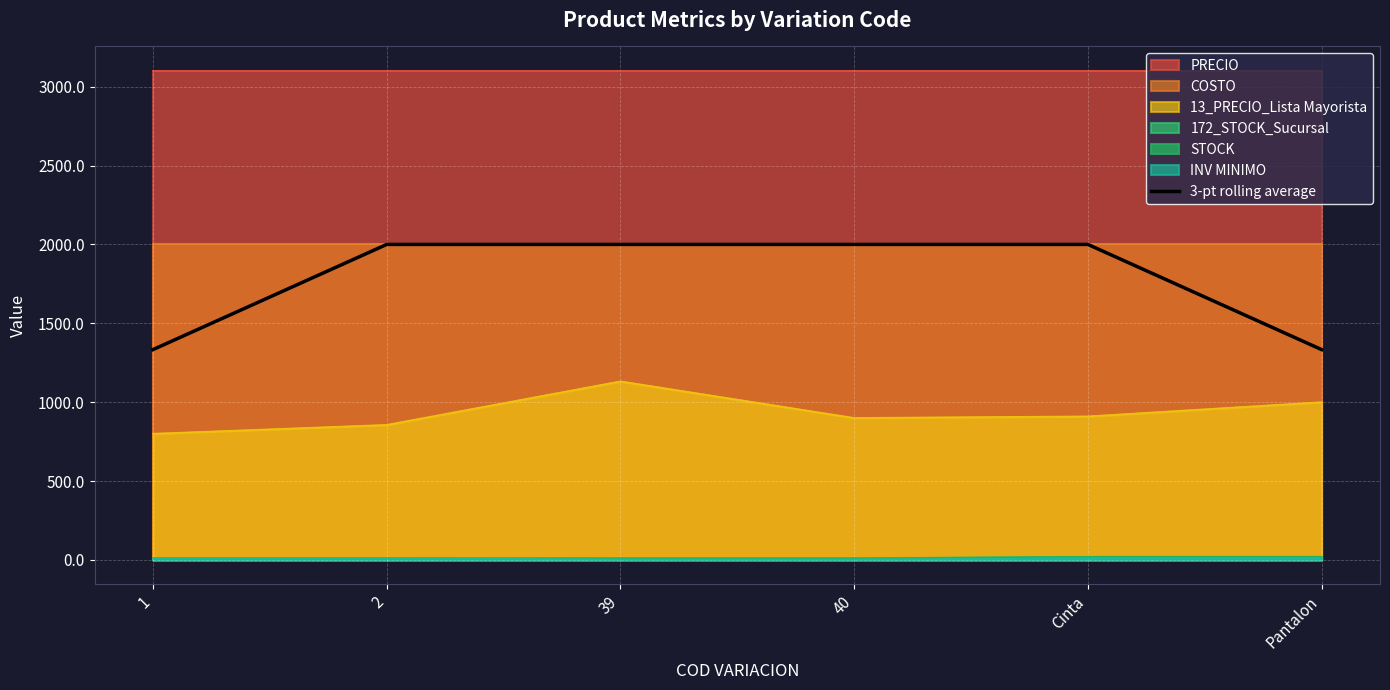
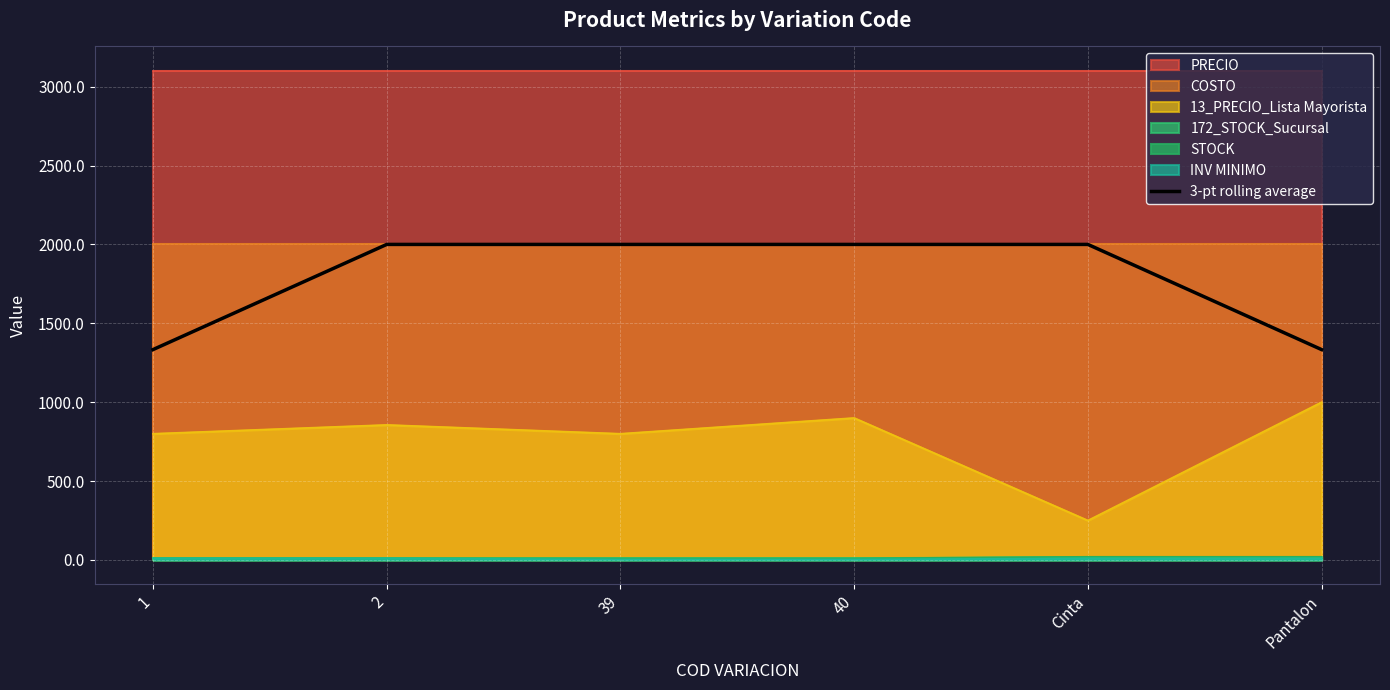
  {
    "13_PRECIO_Lista Mayorista": {
      "1": 800,
      "2": 860,
-     "39": 1130,
+     "39": 800,
      "40": 900,
-     "Cinta": 910,
+     "Cinta": 250,
      "Pantalon": 1000
    },
    "3-pt rolling average": {
      "1": 1330,
      "Pantalon": 1330
    }
  }
